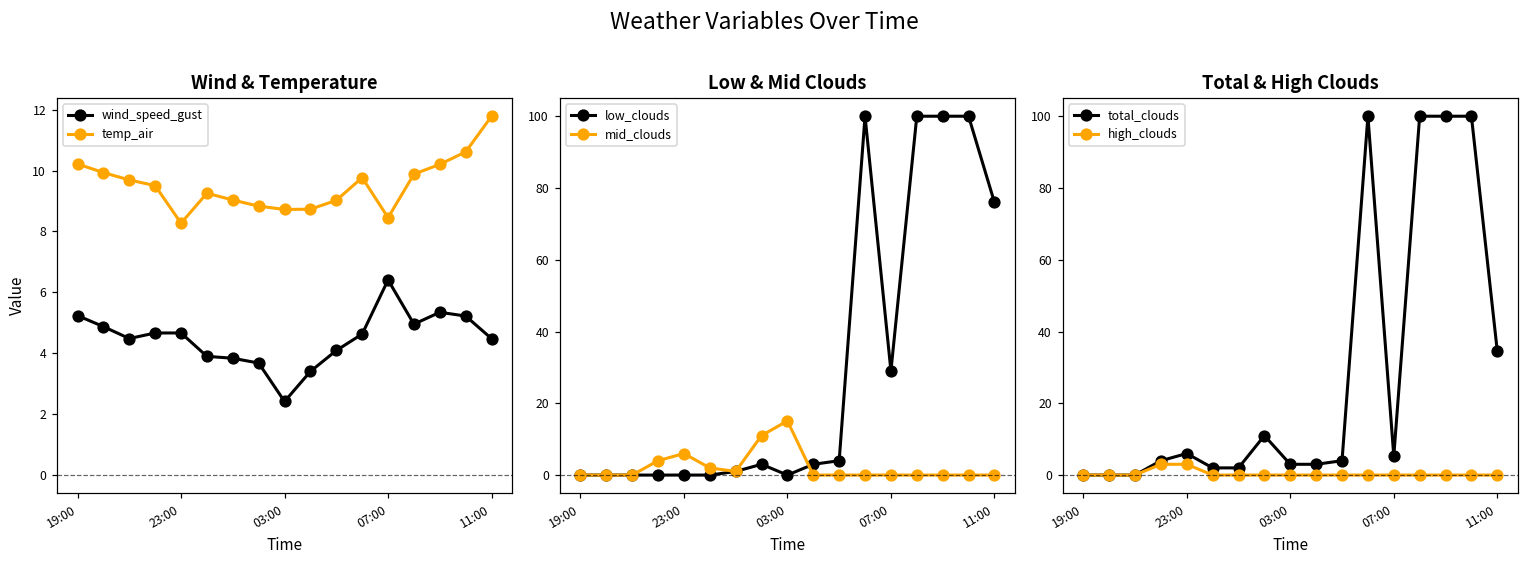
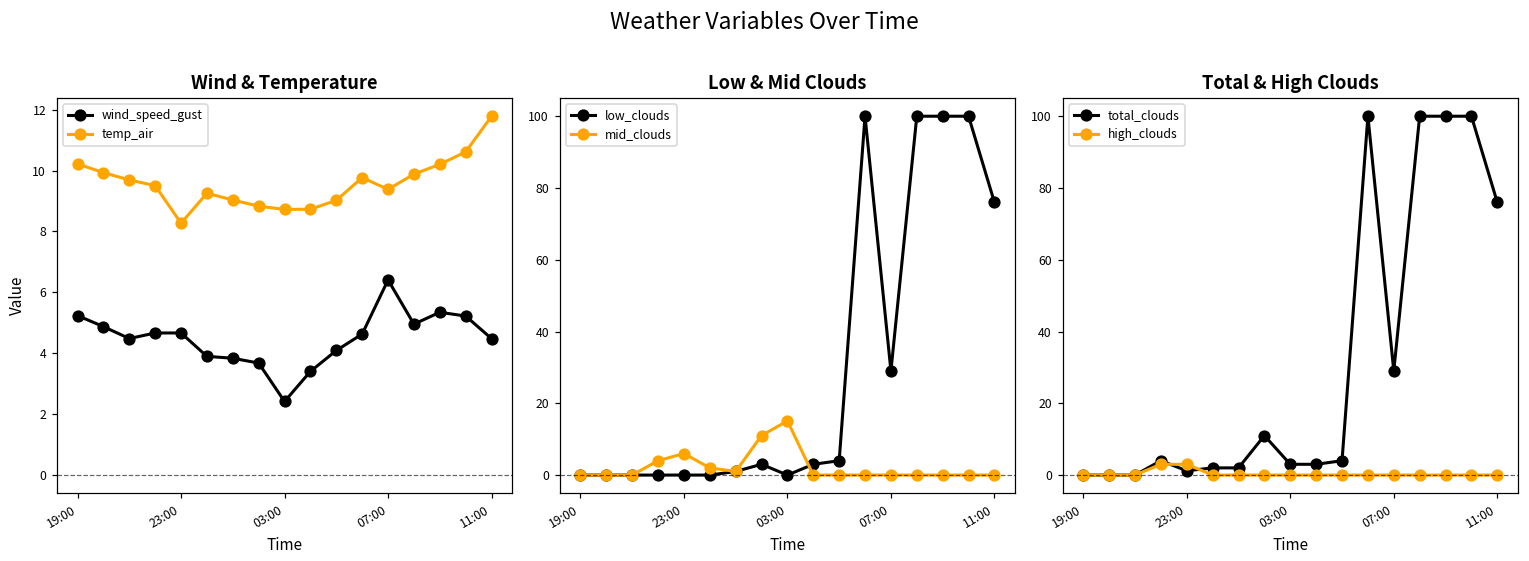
  {
    "Wind & Temperature": {
      "wind_speed_gust": {
        "19:00": 5.2,
        "23:00": 4.7,
        "03:00": 2.4,
        "07:00": 6.4,
        "11:00": 4.5
      },
      "temp_air": {
        "19:00": 10.2,
        "23:00": 8.3,
        "03:00": 8.7,
-       "07:00": 8.5,
+       "07:00": 9.4,
        "11:00": 11.8
      }
    },
    "Low & Mid Clouds": {
      "low_clouds": {
        "23:00": 0,
        "03:00": 0,
        "07:00": 29,
        "11:00": 76
      },
      "mid_clouds": {
        "23:00": 6,
        "03:00": 15,
        "07:00": 0,
        "11:00": 0
      }
    },
    "Total & High Clouds": {
      "total_clouds": {
-       "23:00": 6,
+       "23:00": 1,
        "03:00": 3,
-       "07:00": 5,
-       "11:00": 35
+       "07:00": 29,
+       "11:00": 76
      },
      "high_clouds": {
        "23:00": 3,
        "03:00": 0,
        "07:00": 0,
        "11:00": 0
      }
    }
  }
